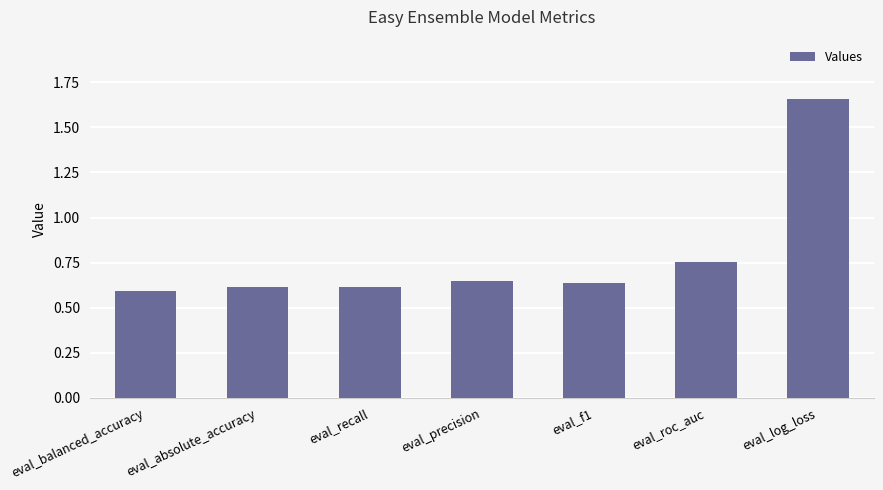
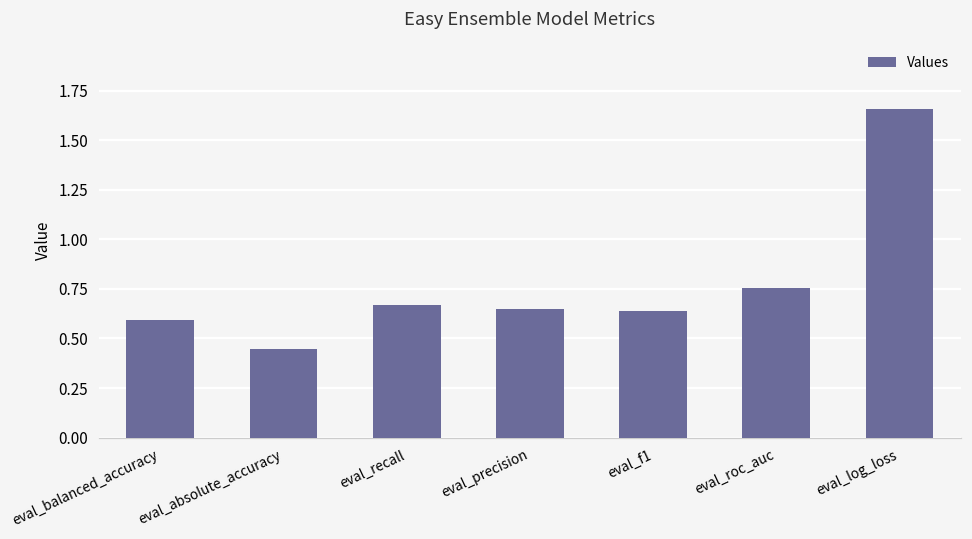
  {
    "eval_balanced_accuracy": 0.59,
-   "eval_absolute_accuracy": 0.62,
-   "eval_recall": 0.62,
+   "eval_absolute_accuracy": 0.45,
+   "eval_recall": 0.67,
    "eval_precision": 0.65,
    "eval_f1": 0.64,
    "eval_roc_auc": 0.76,
    "eval_log_loss": 1.66
  }
